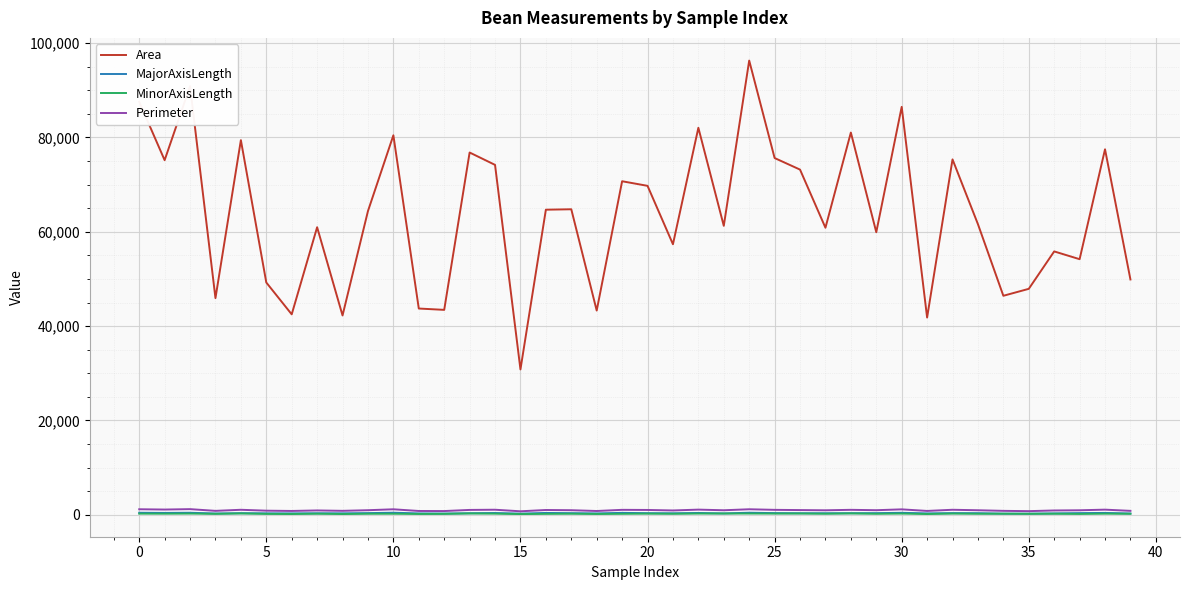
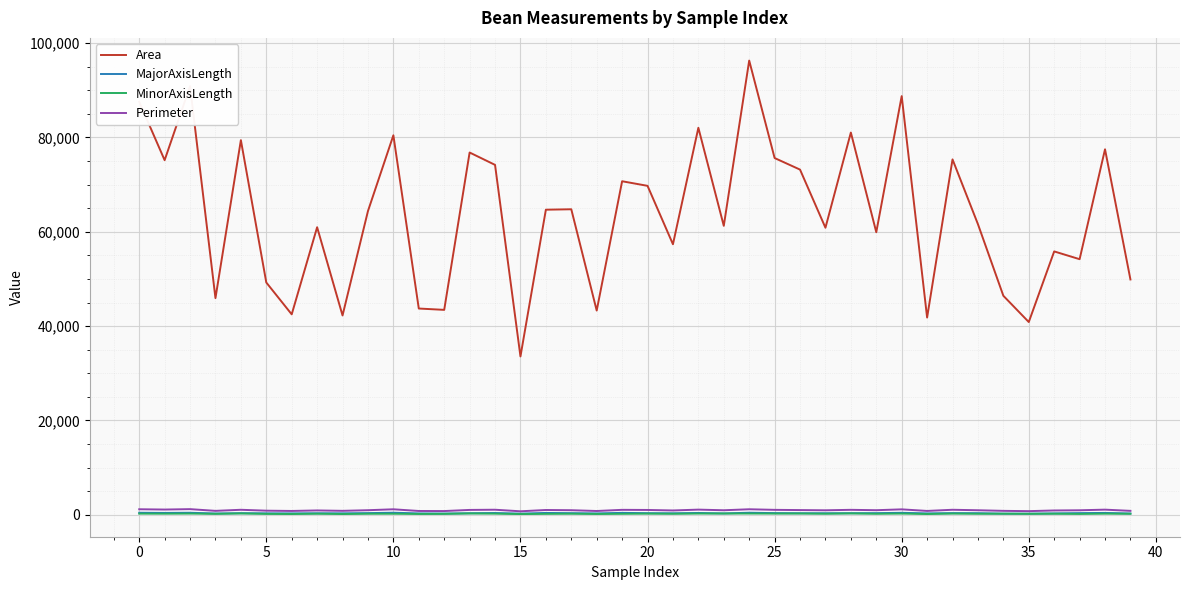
  {
    "Area": {
      "5": "49,000",
      "10": "80,000",
-     "15": "31,000",
+     "15": "34,000",
      "20": "70,000",
      "25": "76,000",
-     "30": "86,000",
-     "35": "48,000"
+     "30": "89,000",
+     "35": "41,000"
    },
    "Perimeter": {
      "0": "1,000",
      "5": "1,000",
      "10": "1,000",
      "20": "1,000",
      "25": "1,000",
      "30": "1,000",
      "35": "1,000"
    }
  }
